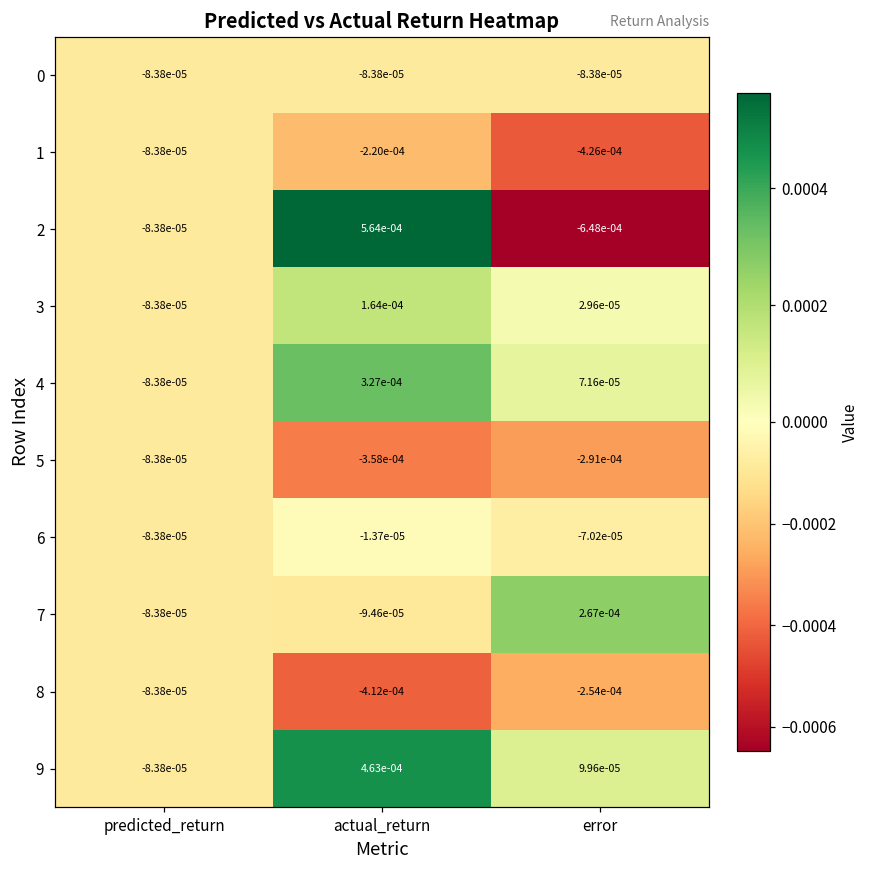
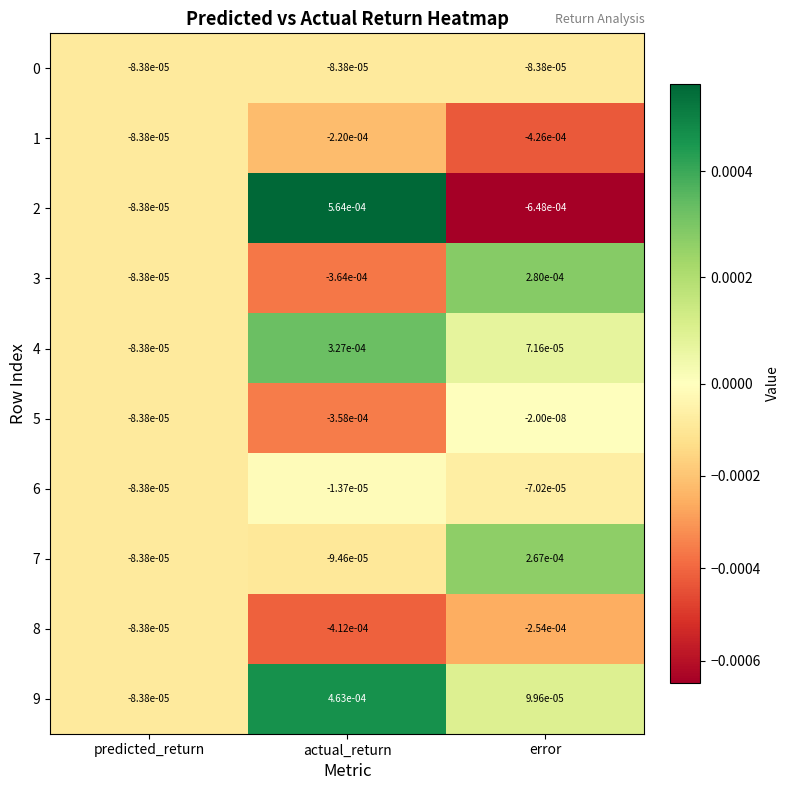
  {
    "0": {
      "predicted_return": "-8.38e-05",
      "actual_return": "-8.38e-05",
      "error": "-8.38e-05"
    },
    "1": {
      "predicted_return": "-8.38e-05",
      "actual_return": "-2.20e-04",
      "error": "-4.26e-04"
    },
    "2": {
      "predicted_return": "-8.38e-05",
      "actual_return": "5.64e-04",
      "error": "-6.48e-04"
    },
    "3": {
      "predicted_return": "-8.38e-05",
-     "actual_return": "1.64e-04",
-     "error": "2.96e-05"
+     "actual_return": "-3.64e-04",
+     "error": "2.80e-04"
    },
    "4": {
      "predicted_return": "-8.38e-05",
      "actual_return": "3.27e-04",
      "error": "7.16e-05"
    },
    "5": {
      "predicted_return": "-8.38e-05",
      "actual_return": "-3.58e-04",
-     "error": "-2.91e-04"
+     "error": "-2.00e-08"
    },
    "6": {
      "predicted_return": "-8.38e-05",
      "actual_return": "-1.37e-05",
      "error": "-7.02e-05"
    },
    "7": {
      "predicted_return": "-8.38e-05",
      "actual_return": "-9.46e-05",
      "error": "2.67e-04"
    },
    "8": {
      "predicted_return": "-8.38e-05",
      "actual_return": "-4.12e-04",
      "error": "-2.54e-04"
    },
    "9": {
      "predicted_return": "-8.38e-05",
      "actual_return": "4.63e-04",
      "error": "9.96e-05"
    }
  }
